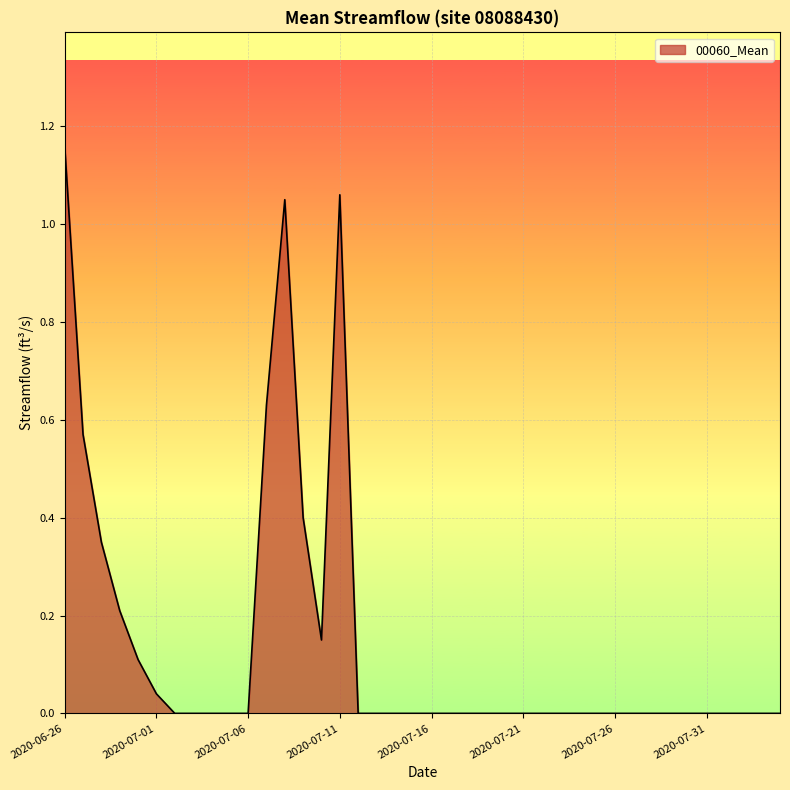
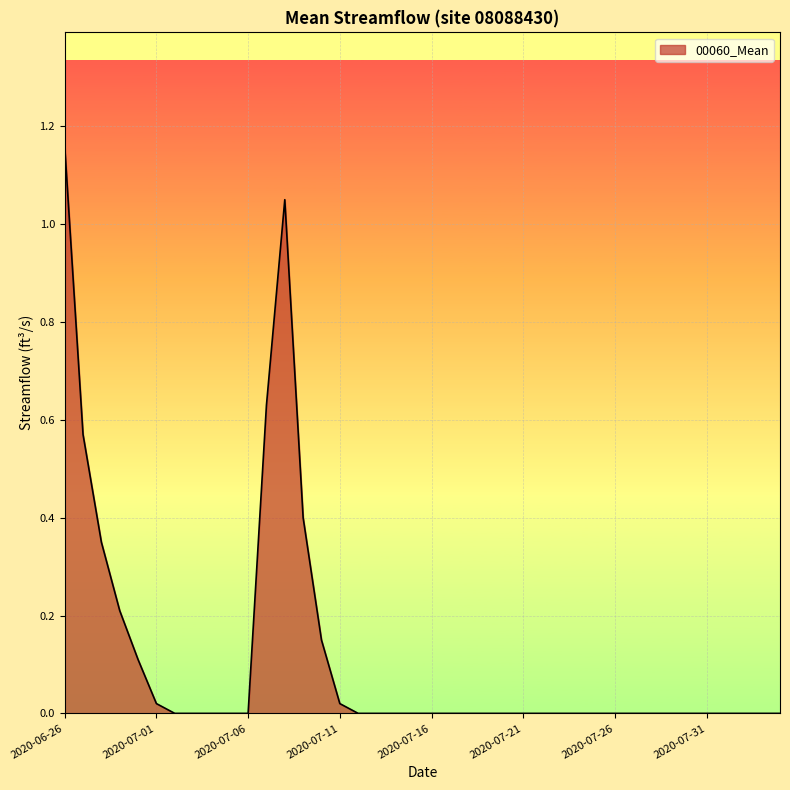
  {
    "2020-06-26": 1.16,
-   "2020-07-01": 0.04,
+   "2020-07-01": 0.02,
    "2020-07-06": 0.00,
-   "2020-07-11": 1.06,
+   "2020-07-11": 0.02,
    "2020-07-16": 0.00,
    "2020-07-21": 0.00,
    "2020-07-26": 0.00,
    "2020-07-31": 0.00
  }
